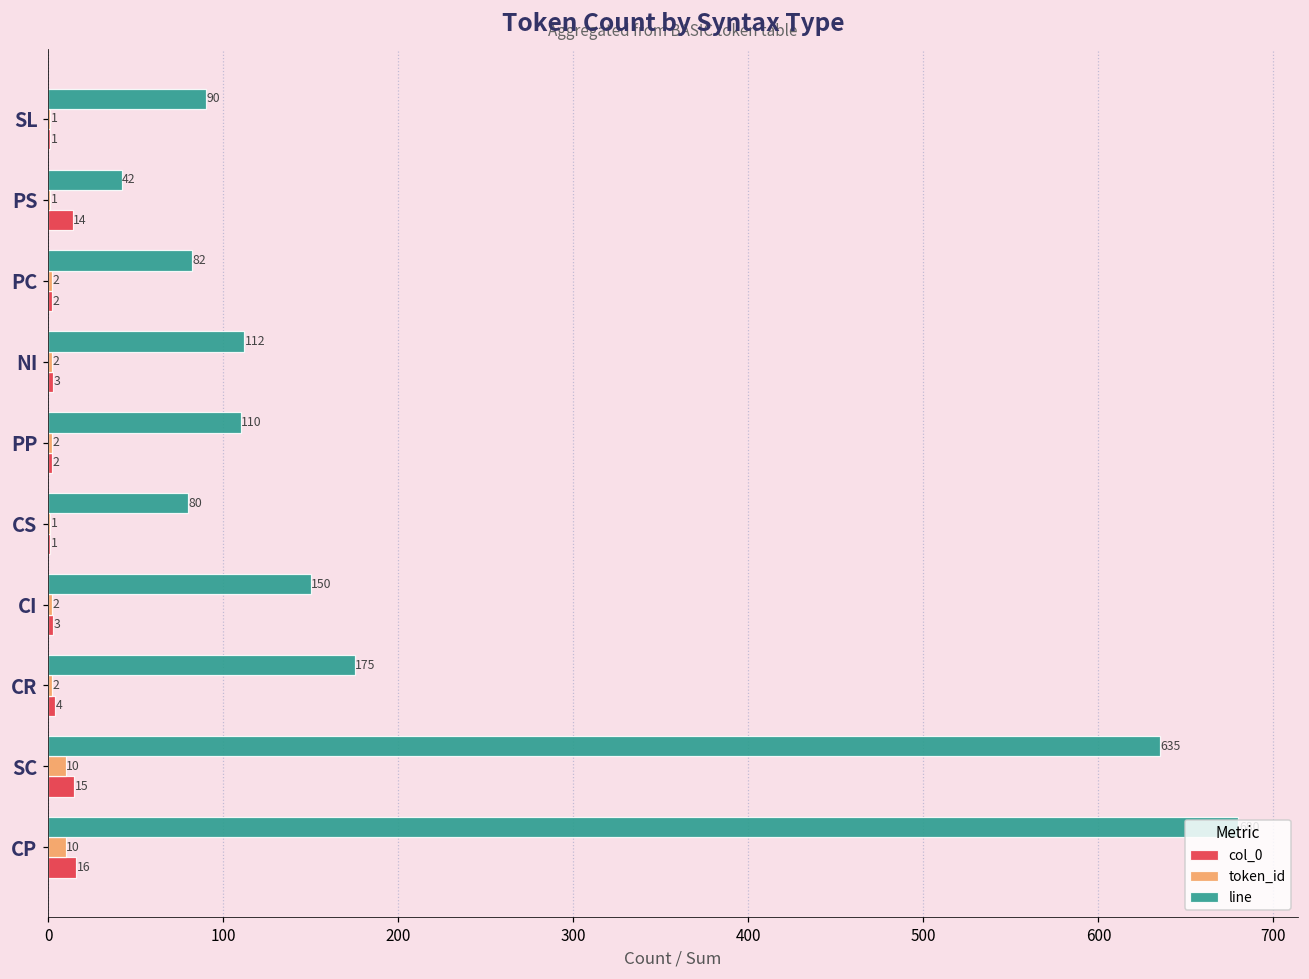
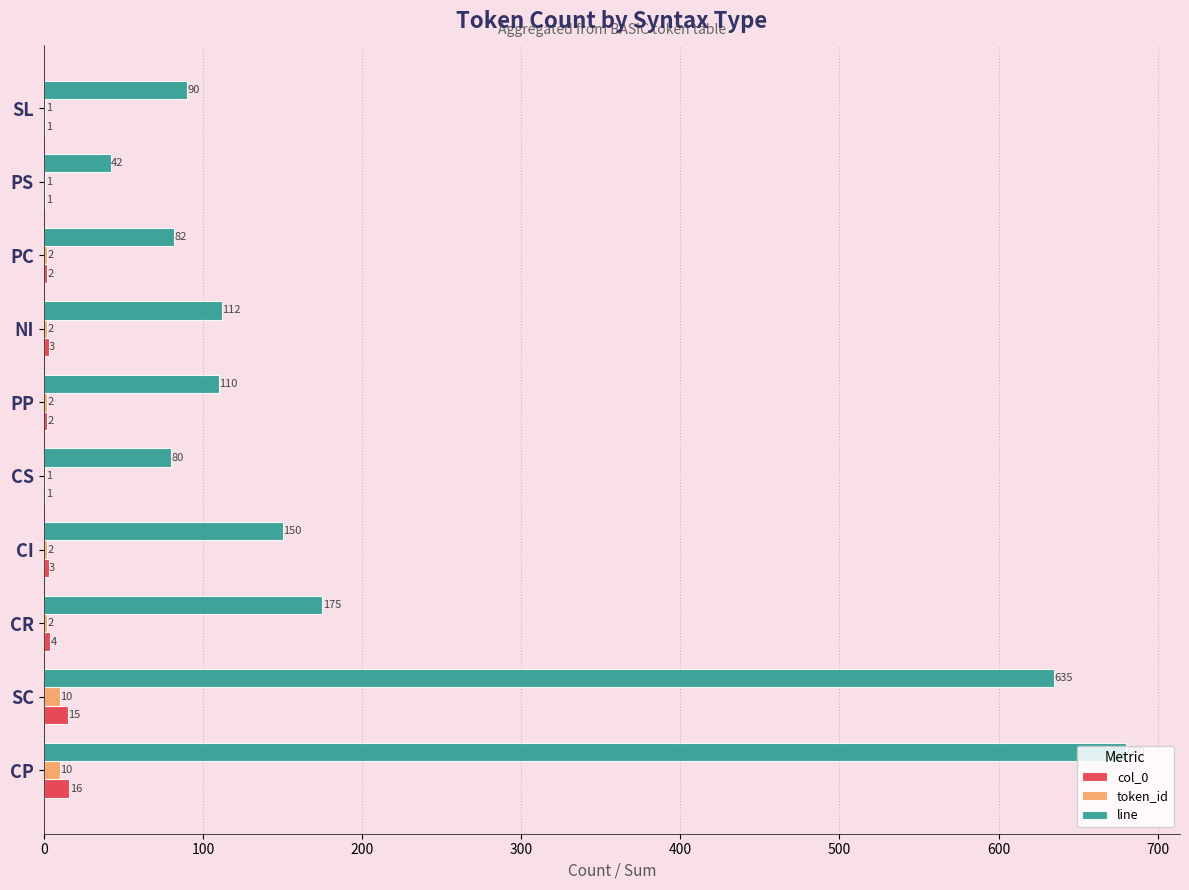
  {
    "col_0": {
      "SL": 1,
-     "PS": 14,
+     "PS": 1,
      "PC": 2,
      "NI": 3,
      "PP": 2,
      "CS": 1,
      "CI": 3,
      "CR": 4,
      "SC": 15,
      "CP": 16
    },
    "token_id": {
      "SL": 1,
      "PS": 1,
      "PC": 2,
      "NI": 2,
      "PP": 2,
      "CS": 1,
      "CI": 2,
      "CR": 2,
      "SC": 10,
      "CP": 10
    },
    "line": {
      "SL": 90,
      "PS": 42,
      "PC": 82,
      "NI": 112,
      "PP": 110,
      "CS": 80,
      "CI": 150,
      "CR": 175,
      "SC": 635
    }
  }
